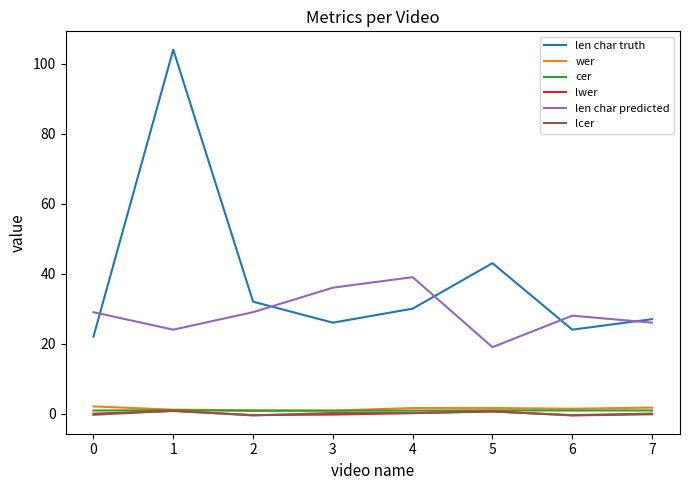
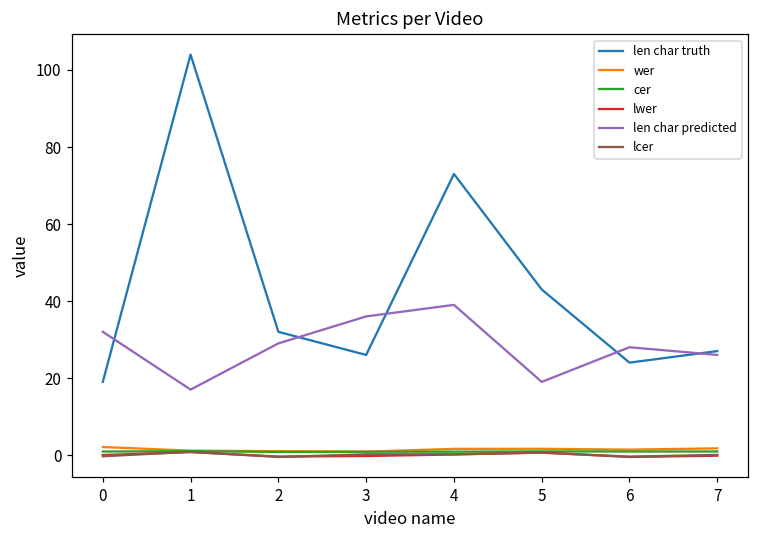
  {
    "len char truth": {
-     "0": 22,
+     "0": 19,
      "1": 104,
      "2": 32,
      "3": 26,
-     "4": 30,
+     "4": 73,
      "5": 43,
      "6": 24,
      "7": 27
    },
    "wer": {
      "0": 2,
      "4": 2,
      "7": 2
    },
    "cer": {
      "0": 1,
      "7": 1
    },
    "len char predicted": {
-     "0": 29,
-     "1": 24,
+     "0": 32,
+     "1": 17,
      "2": 29,
      "3": 36,
      "4": 39,
      "5": 19,
      "6": 28,
      "7": 26
    }
  }
